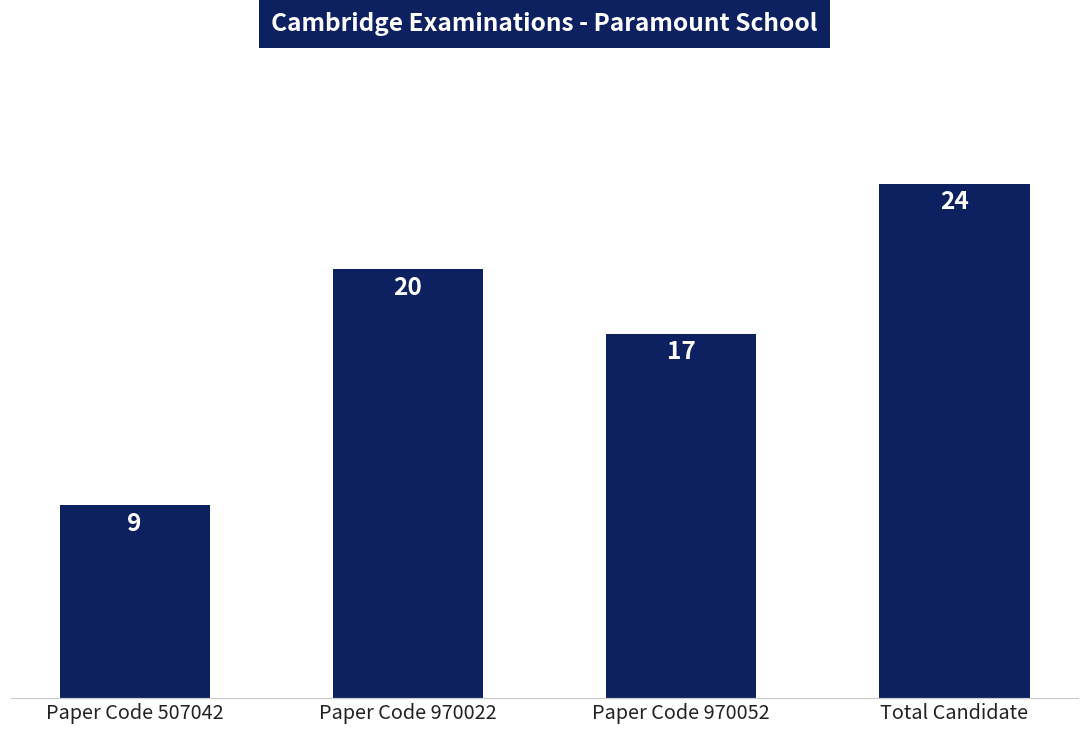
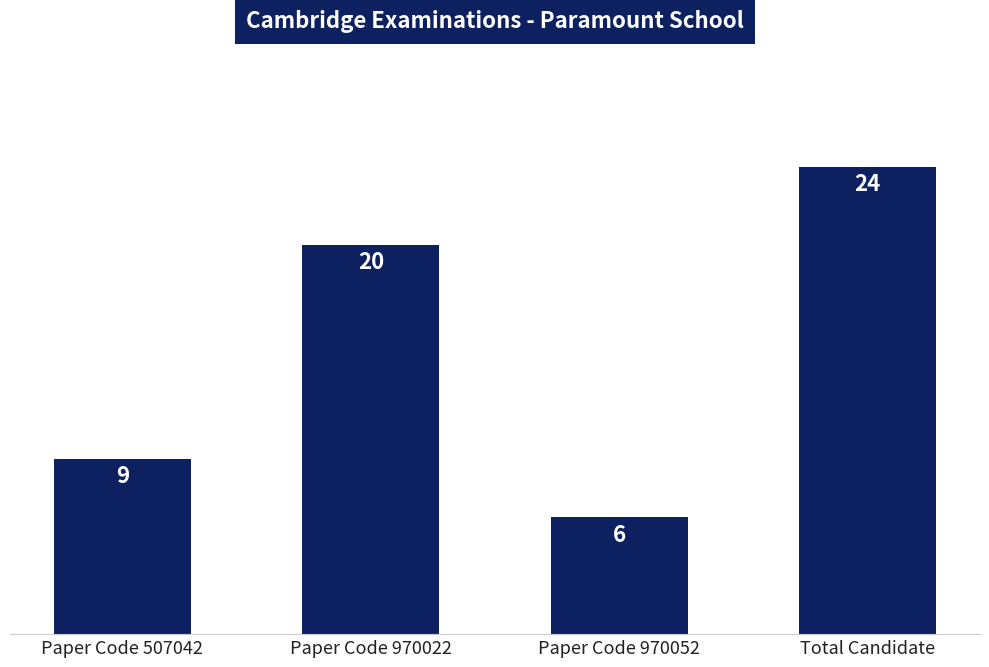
  {
    "Paper Code 507042": 9,
    "Paper Code 970022": 20,
-   "Paper Code 970052": 17,
+   "Paper Code 970052": 6,
    "Total Candidate": 24
  }
